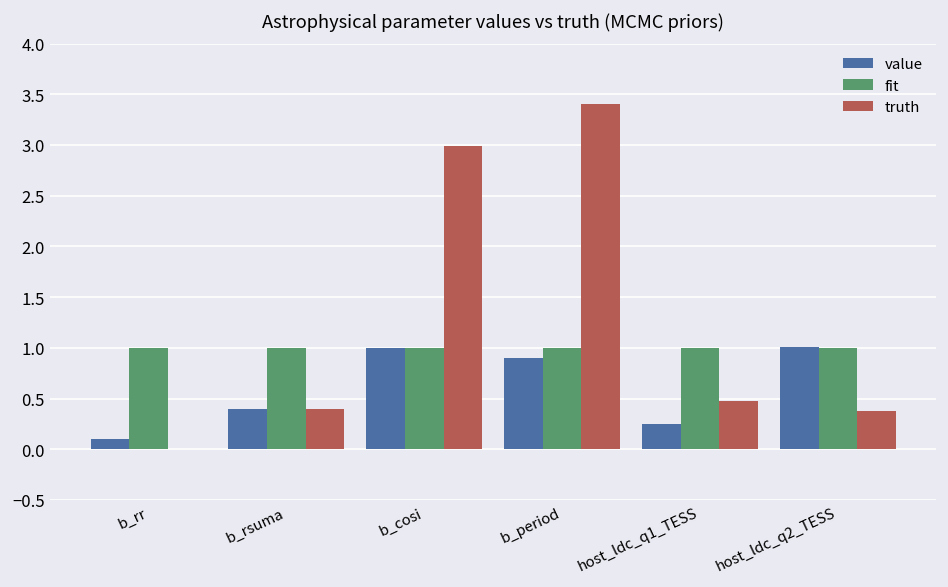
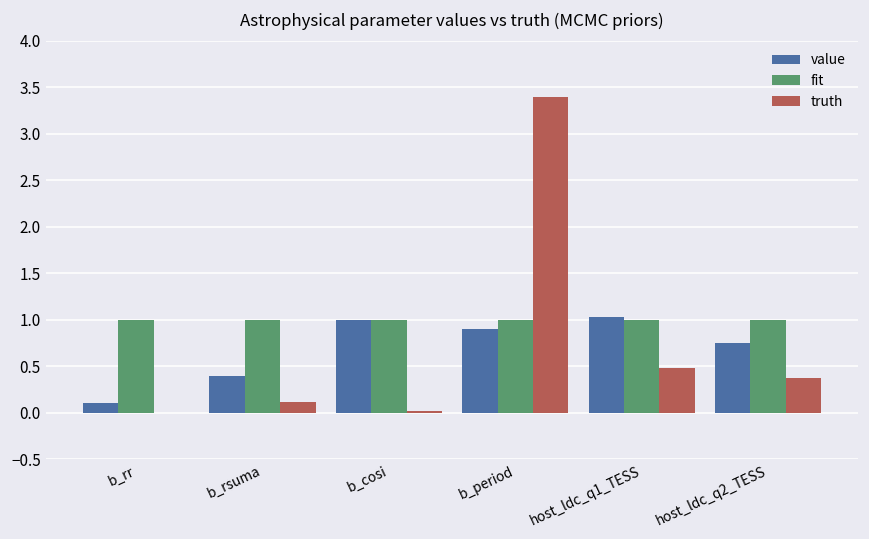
  {
    "value": {
      "b_rr": 0.1,
      "b_rsuma": 0.4,
      "b_cosi": 1.0,
      "b_period": 0.9,
-     "host_ldc_q1_TESS": 0.3,
-     "host_ldc_q2_TESS": 1.0
+     "host_ldc_q1_TESS": 1.0,
+     "host_ldc_q2_TESS": 0.8
    },
    "fit": {
      "b_rr": 1.0,
      "b_rsuma": 1.0,
      "b_cosi": 1.0,
      "b_period": 1.0,
      "host_ldc_q1_TESS": 1.0,
      "host_ldc_q2_TESS": 1.0
    },
    "truth": {
      "b_rr": 0.0,
-     "b_rsuma": 0.4,
-     "b_cosi": 3.0,
+     "b_rsuma": 0.1,
+     "b_cosi": 0.0,
      "b_period": 3.4,
      "host_ldc_q1_TESS": 0.5,
      "host_ldc_q2_TESS": 0.4
    }
  }
